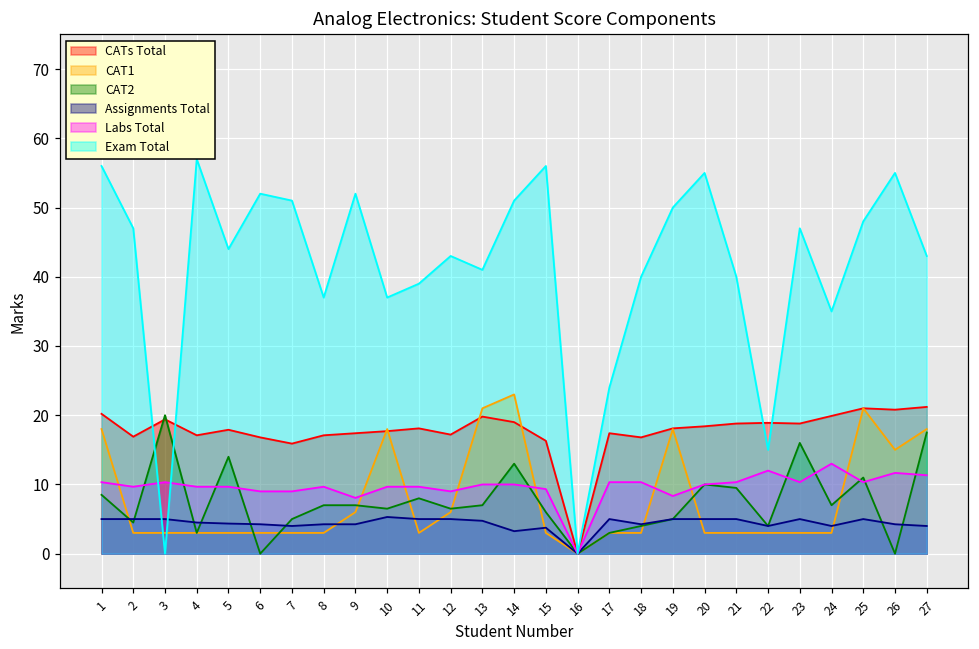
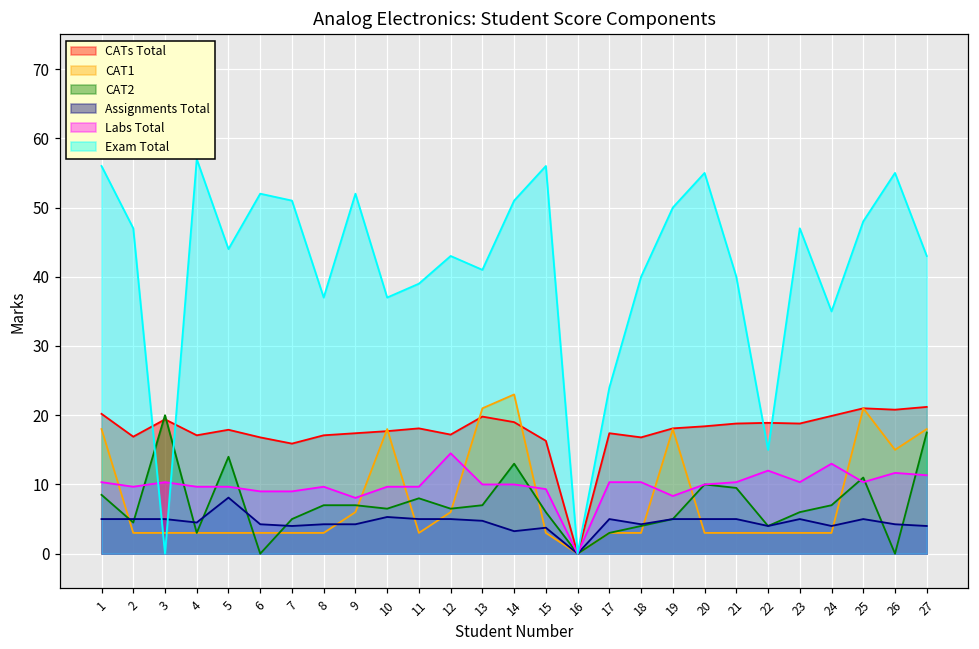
  {
    "CATs Total": {
      "1": 20,
      "2": 17,
      "3": 19,
      "4": 17,
      "5": 18,
      "6": 17,
      "7": 16,
      "8": 17,
      "9": 17,
      "11": 18,
      "12": 17,
      "13": 20,
      "14": 19,
      "15": 16,
      "17": 17,
      "18": 17,
      "20": 18,
      "21": 19,
      "22": 19,
      "23": 19,
      "24": 20,
      "26": 21,
      "27": 21
    },
    "CAT1": {
      "1": 18,
      "2": 3,
      "3": 3,
      "5": 3,
      "6": 3,
      "7": 3,
      "8": 3,
      "9": 6,
      "11": 3,
      "12": 6,
      "13": 21,
      "14": 23,
      "15": 3,
      "18": 3,
      "20": 3,
      "21": 3,
      "22": 3,
      "23": 3,
      "24": 3,
      "26": 15,
      "27": 18
    },
    "CAT2": {
      "1": 9,
      "2": 5,
      "3": 20,
      "5": 14,
      "6": 0,
      "7": 5,
      "8": 7,
      "9": 7,
      "10": 7,
      "11": 8,
      "12": 7,
      "13": 7,
      "14": 13,
      "15": 6,
      "21": 10,
-     "23": 16,
+     "23": 6,
      "24": 7,
      "25": 11,
      "26": 0,
      "27": 18
    },
    "Assignments Total": {
      "1": 5,
      "2": 5,
      "3": 5,
      "4": 5,
-     "5": 4,
+     "5": 8,
      "6": 4,
      "7": 4,
      "8": 4,
      "9": 4,
      "10": 5,
      "11": 5,
      "12": 5,
      "13": 5,
      "14": 3,
      "15": 4,
      "17": 5,
      "20": 5,
      "21": 5,
      "23": 5,
      "24": 4,
      "25": 5,
      "26": 4,
      "27": 4
    },
    "Labs Total": {
      "1": 10,
      "2": 10,
      "3": 10,
      "4": 10,
      "5": 10,
      "6": 9,
      "7": 9,
      "8": 10,
      "9": 8,
      "10": 10,
      "11": 10,
-     "12": 9,
+     "12": 15,
      "13": 10,
      "14": 10,
      "15": 9,
      "17": 10,
      "18": 10,
      "19": 8,
      "21": 10,
      "22": 12,
      "23": 10,
      "24": 13,
      "25": 10,
      "26": 12,
      "27": 11
    },
    "Exam Total": {
      "1": 56,
      "2": 47,
      "3": 0,
      "4": 57,
      "5": 44,
      "6": 52,
      "7": 51,
      "8": 37,
      "9": 52,
      "10": 37,
      "11": 39,
      "12": 43,
      "13": 41,
      "14": 51,
      "15": 56,
      "17": 24,
      "18": 40,
      "19": 50,
      "20": 55,
      "21": 40,
      "22": 15,
      "23": 47,
      "24": 35,
      "25": 48,
      "26": 55,
      "27": 43
    }
  }
